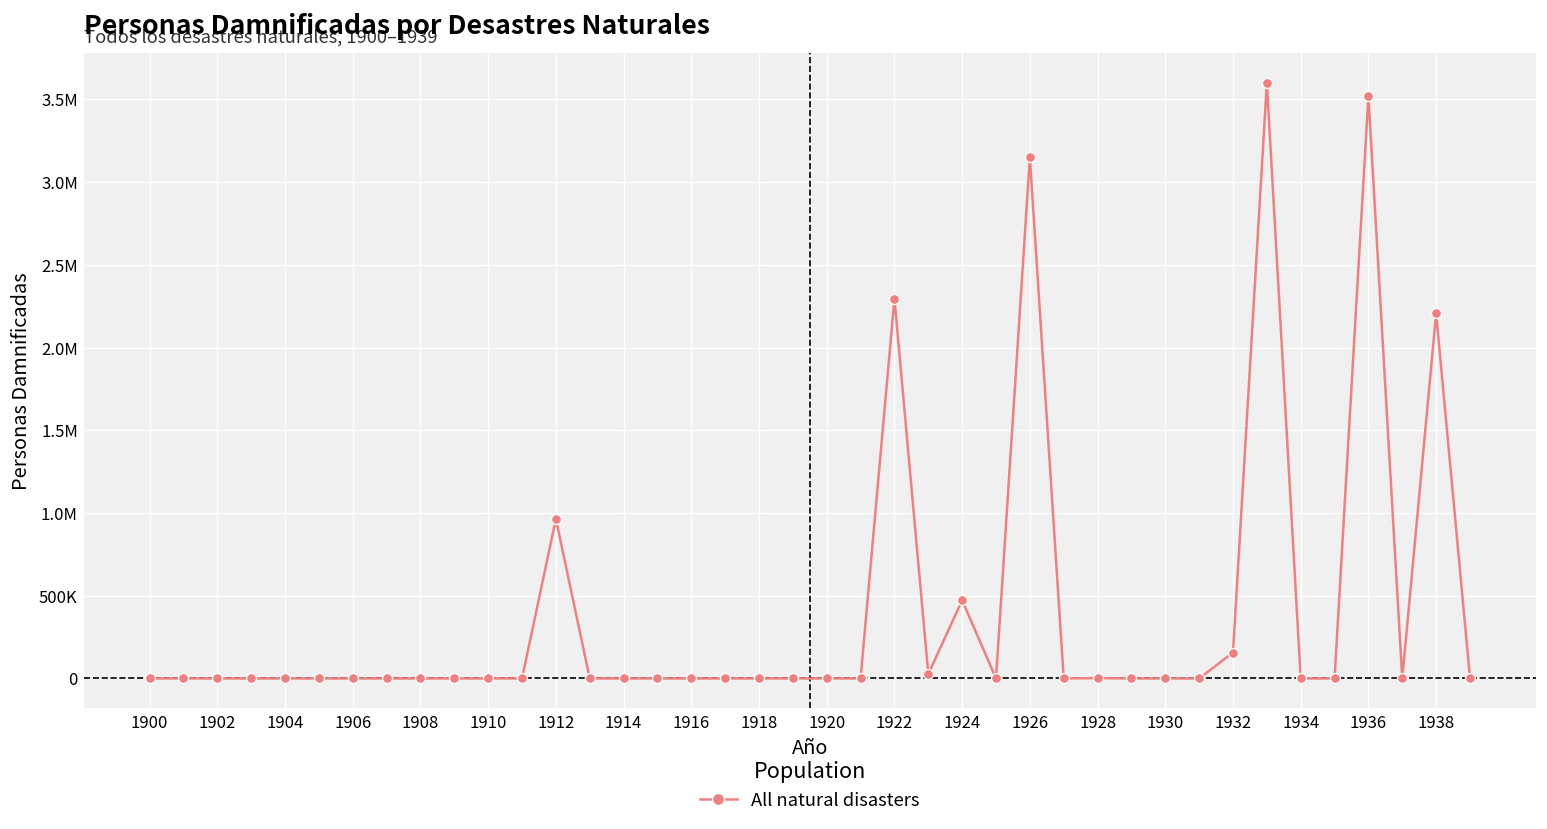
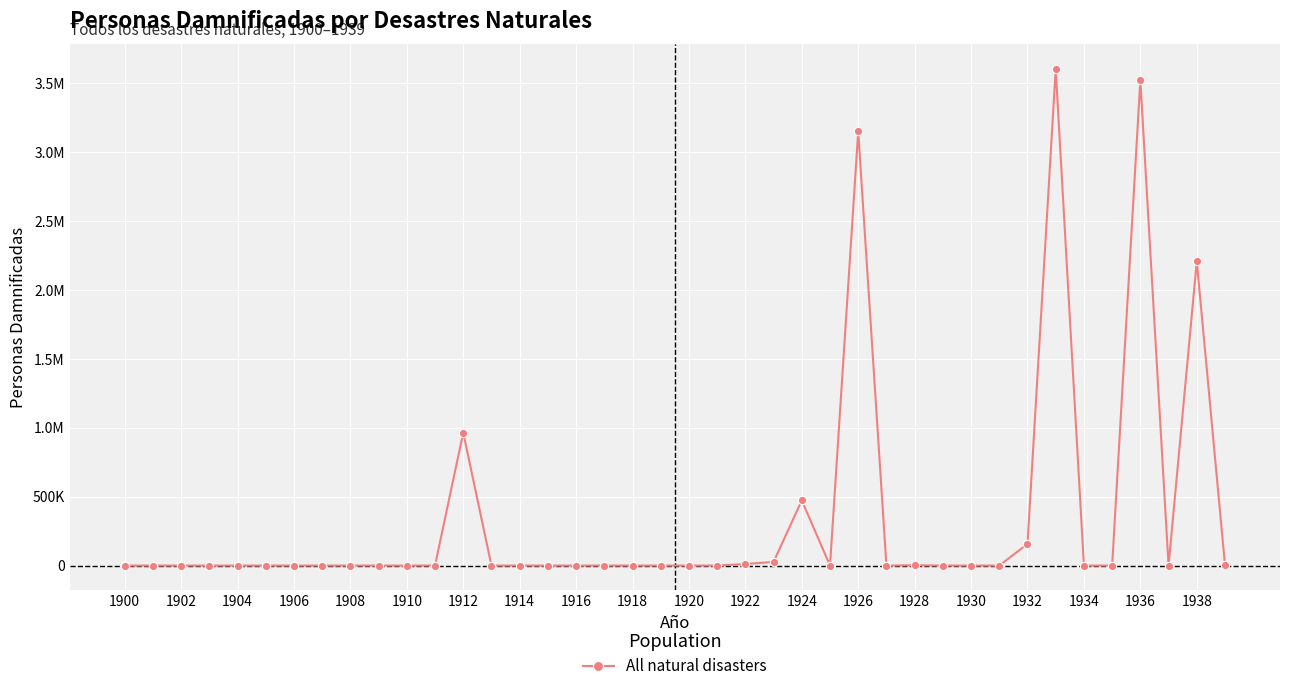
  {
    "1900": 0,
    "1902": 0,
    "1904": 0,
    "1906": 0,
    "1908": 0,
    "1910": 0,
    "1912": 960000,
    "1914": 0,
    "1916": 0,
    "1918": 0,
    "1920": 0,
-   "1922": 2300000,
+   "1922": 10000,
    "1924": 470000,
    "1926": 3150000,
    "1928": 0,
    "1930": 0,
    "1932": 160000,
    "1934": 0,
    "1936": 3520000,
    "1938": 2210000
  }
